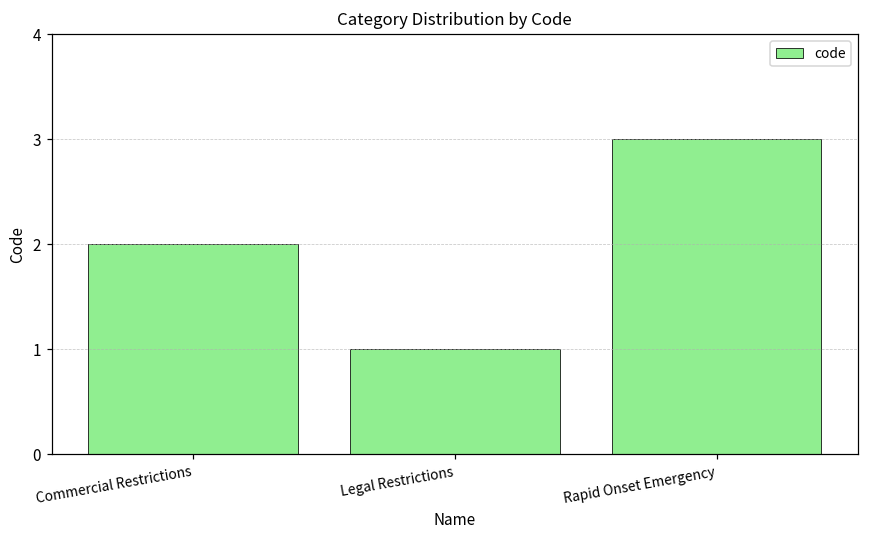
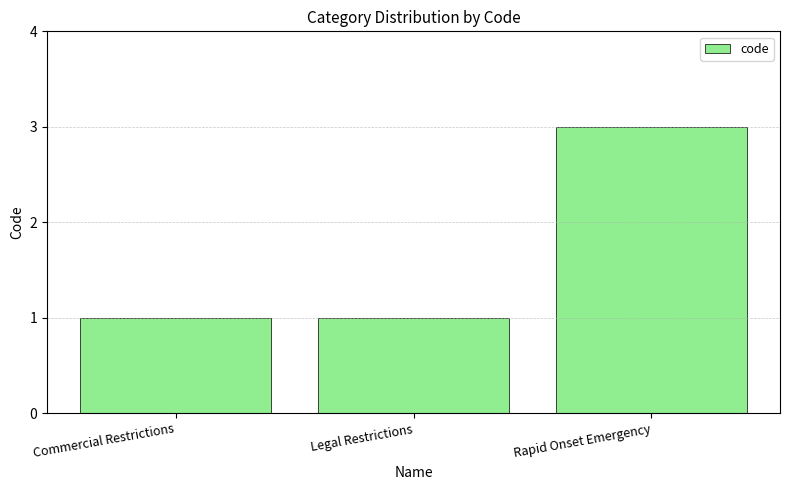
  {
-   "Commercial Restrictions": 2,
+   "Commercial Restrictions": 1,
    "Legal Restrictions": 1,
    "Rapid Onset Emergency": 3
  }
